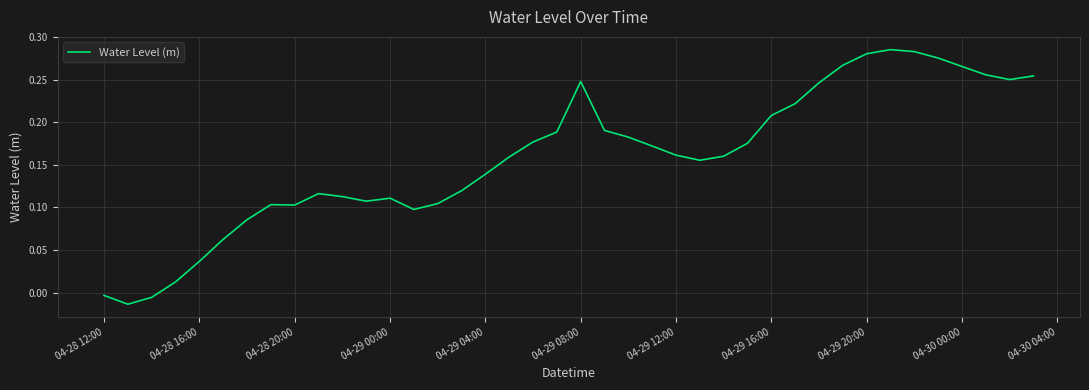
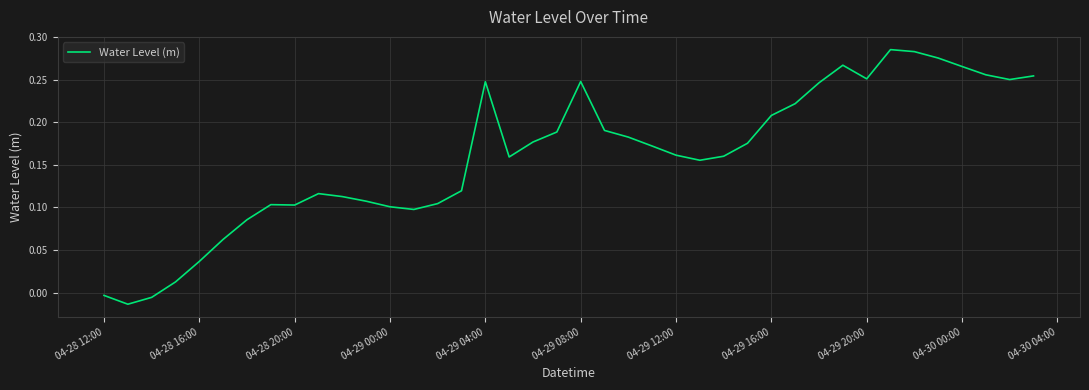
  {
    "04-28 12:00": 0.00,
    "04-28 16:00": 0.04,
    "04-28 20:00": 0.10,
-   "04-29 00:00": 0.11,
-   "04-29 04:00": 0.14,
+   "04-29 00:00": 0.10,
+   "04-29 04:00": 0.25,
    "04-29 08:00": 0.25,
    "04-29 12:00": 0.16,
    "04-29 16:00": 0.21,
-   "04-29 20:00": 0.28,
+   "04-29 20:00": 0.25,
    "04-30 00:00": 0.27
  }
